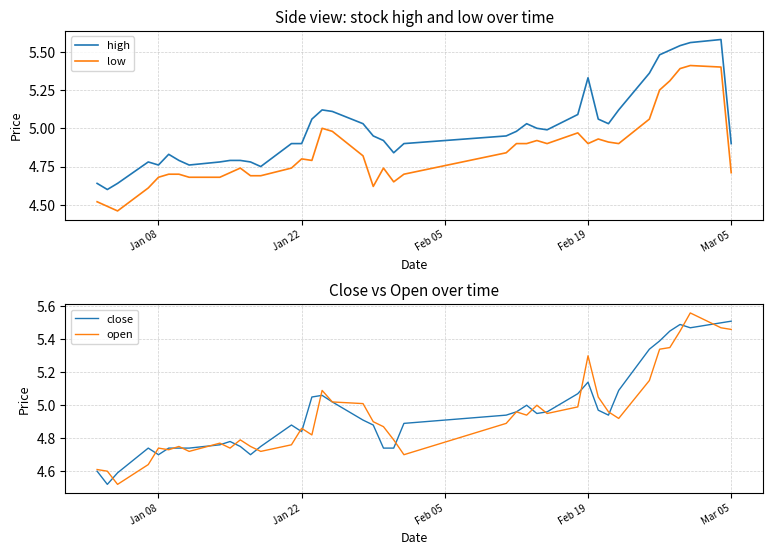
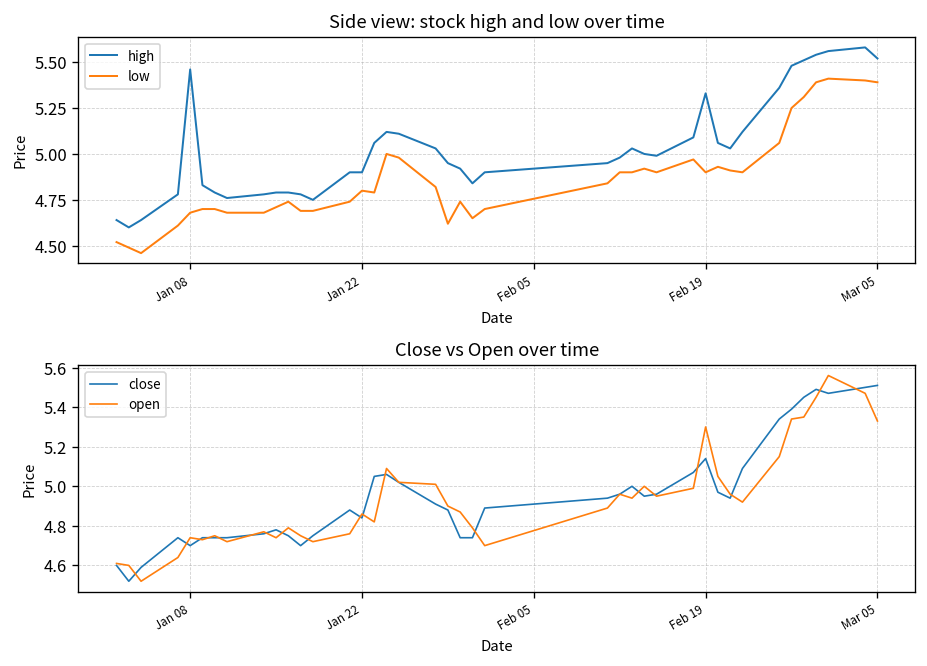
  {
    "Side view: stock high and low over time": {
      "high": {
-       "Jan 08": 4.76,
+       "Jan 08": 5.46,
        "Jan 22": 4.90,
        "Feb 19": 5.33,
-       "Mar 05": 4.90
+       "Mar 05": 5.52
      },
      "low": {
        "Jan 08": 4.68,
        "Jan 22": 4.80,
        "Feb 19": 4.90,
-       "Mar 05": 4.71
+       "Mar 05": 5.39
      }
    },
    "Close vs Open over time": {
      "close": {
        "Jan 08": 4.70,
        "Jan 22": 4.84,
        "Feb 19": 5.14,
        "Mar 05": 5.51
      },
      "open": {
        "Jan 08": 4.74,
        "Jan 22": 4.86,
        "Feb 19": 5.30,
-       "Mar 05": 5.46
+       "Mar 05": 5.33
      }
    }
  }
